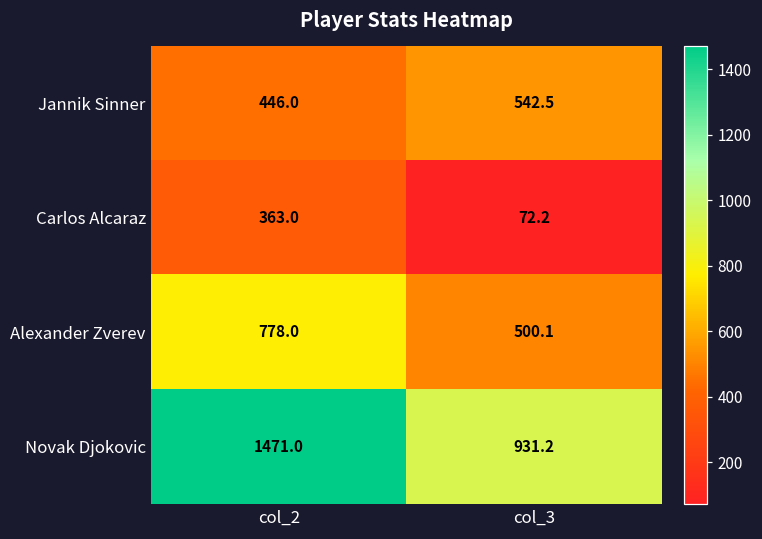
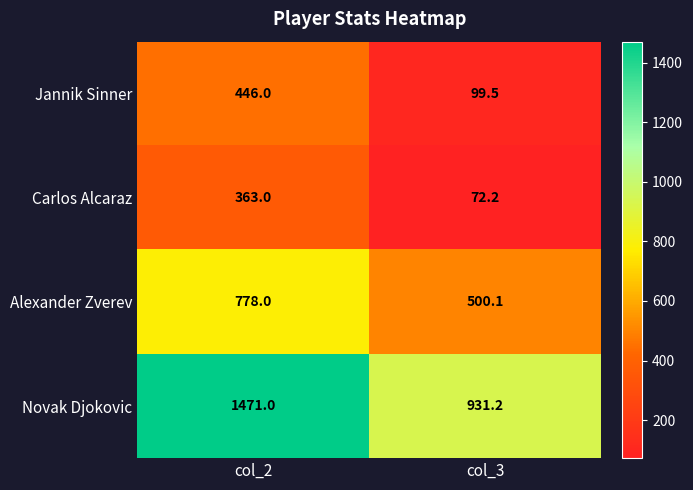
  {
    "Jannik Sinner": {
      "col_2": 446.0,
-     "col_3": 542.5
+     "col_3": 99.5
    },
    "Carlos Alcaraz": {
      "col_2": 363.0,
      "col_3": 72.2
    },
    "Alexander Zverev": {
      "col_2": 778.0,
      "col_3": 500.1
    },
    "Novak Djokovic": {
      "col_2": 1471.0,
      "col_3": 931.2
    }
  }
